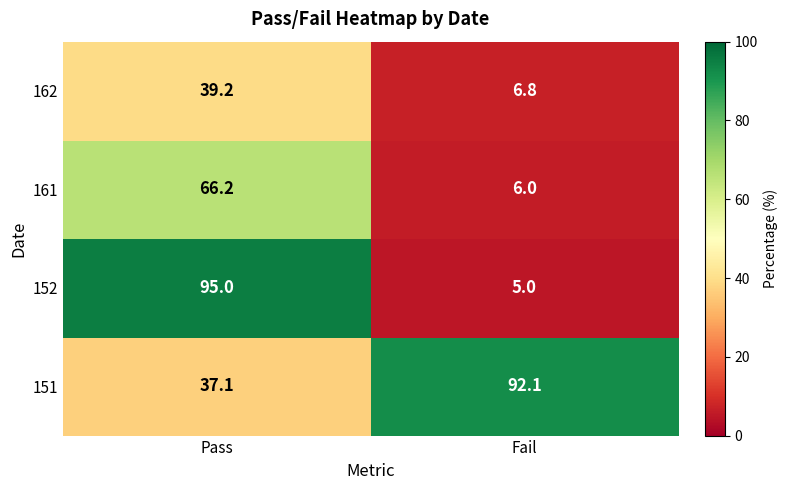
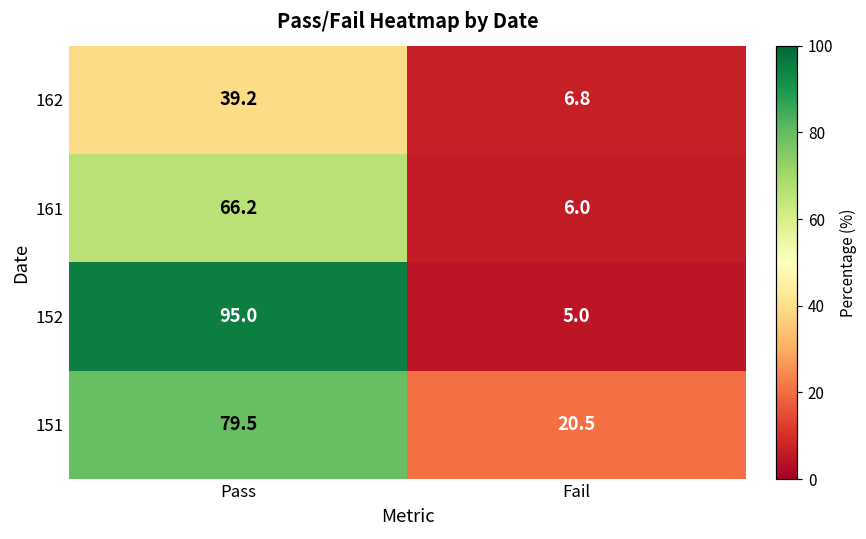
  {
    "162": {
      "Pass": 39.2,
      "Fail": 6.8
    },
    "161": {
      "Pass": 66.2,
      "Fail": 6.0
    },
    "152": {
      "Pass": 95.0,
      "Fail": 5.0
    },
    "151": {
-     "Pass": 37.1,
-     "Fail": 92.1
+     "Pass": 79.5,
+     "Fail": 20.5
    }
  }
